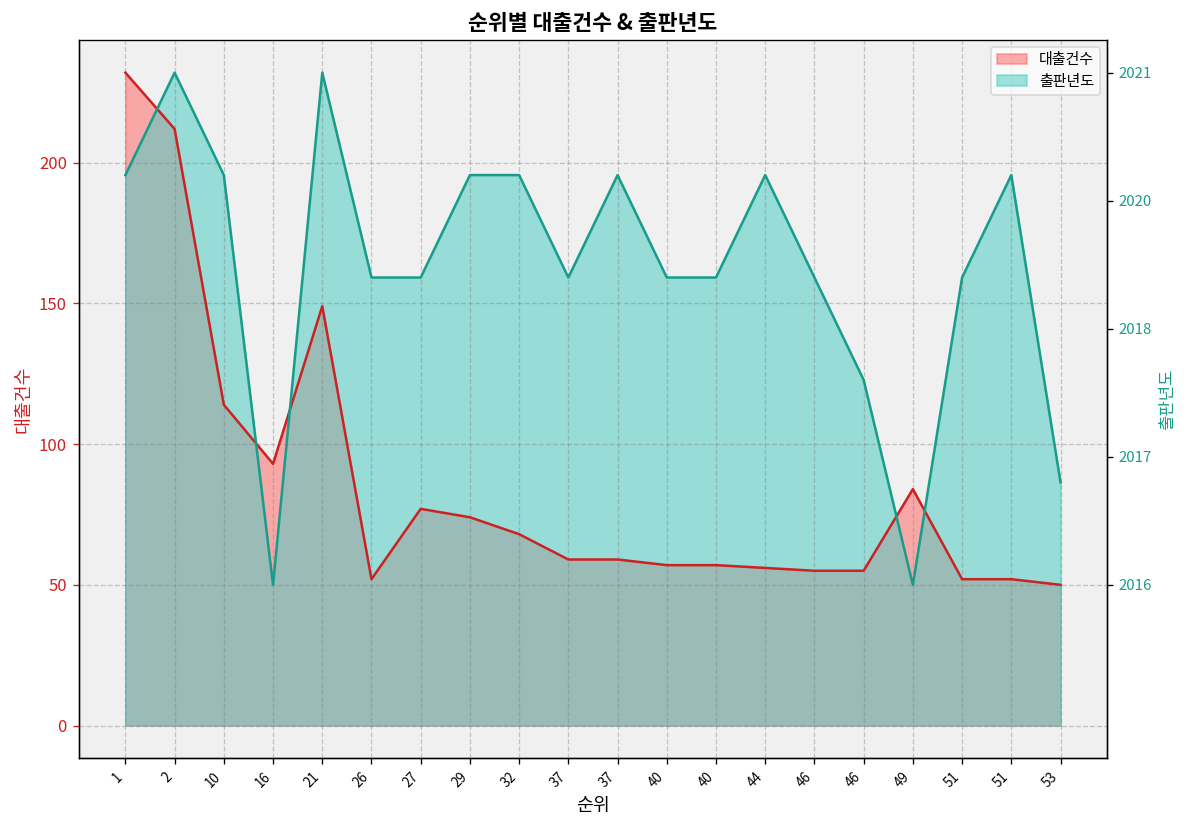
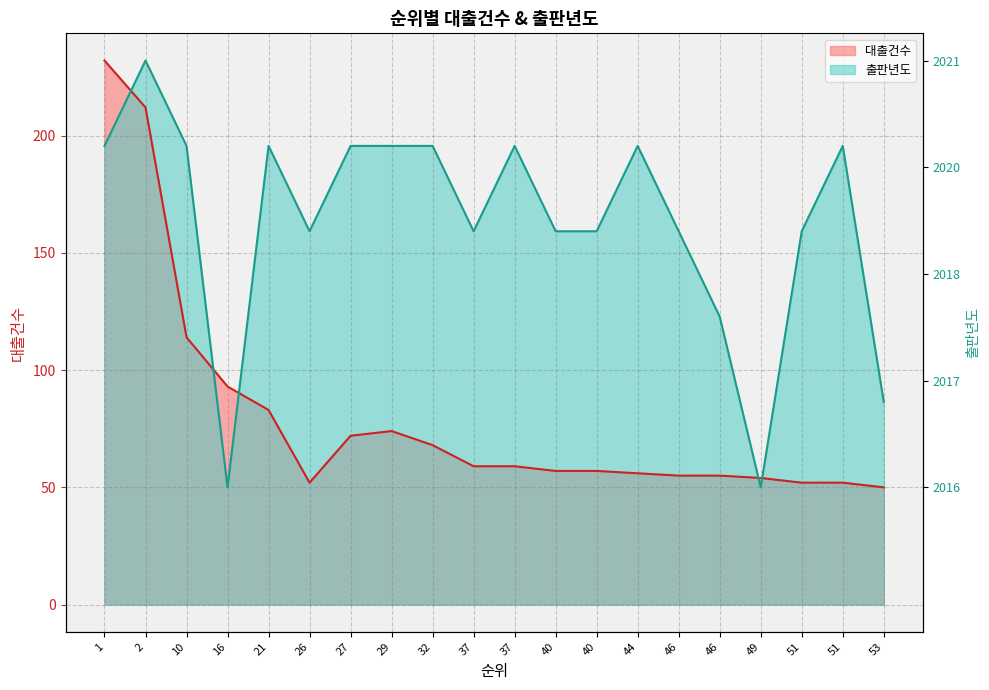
  {
    "대출건수": {
      "1": 232,
      "2": 212,
      "10": 114,
      "16": 93,
-     "21": 149,
+     "21": 83,
      "26": 52,
-     "27": 77,
+     "27": 72,
      "29": 74,
      "32": 68,
      "44": 56,
-     "49": 84,
+     "49": 54,
      "53": 50
    },
    "출판년도": {
      "1": 196,
      "2": 232,
      "10": 196,
      "16": 50,
-     "21": 232,
+     "21": 196,
      "26": 159,
-     "27": 159,
+     "27": 196,
      "29": 196,
      "32": 196,
      "44": 196,
      "49": 50,
      "53": 86
    }
  }
